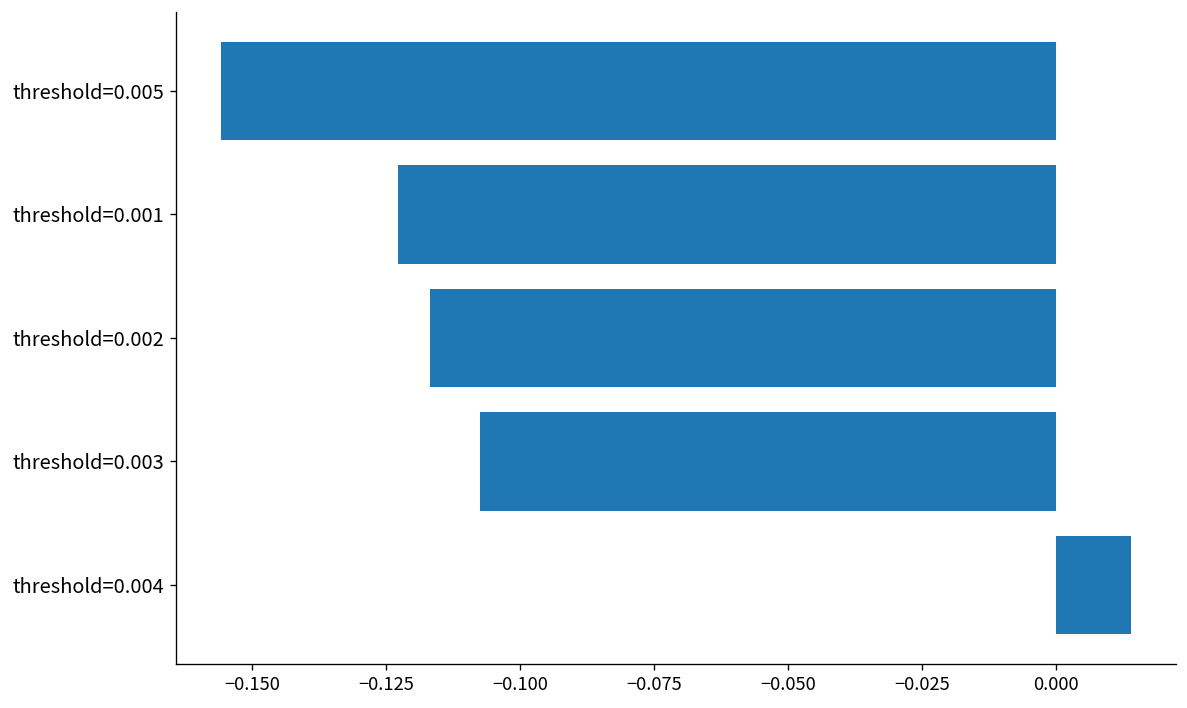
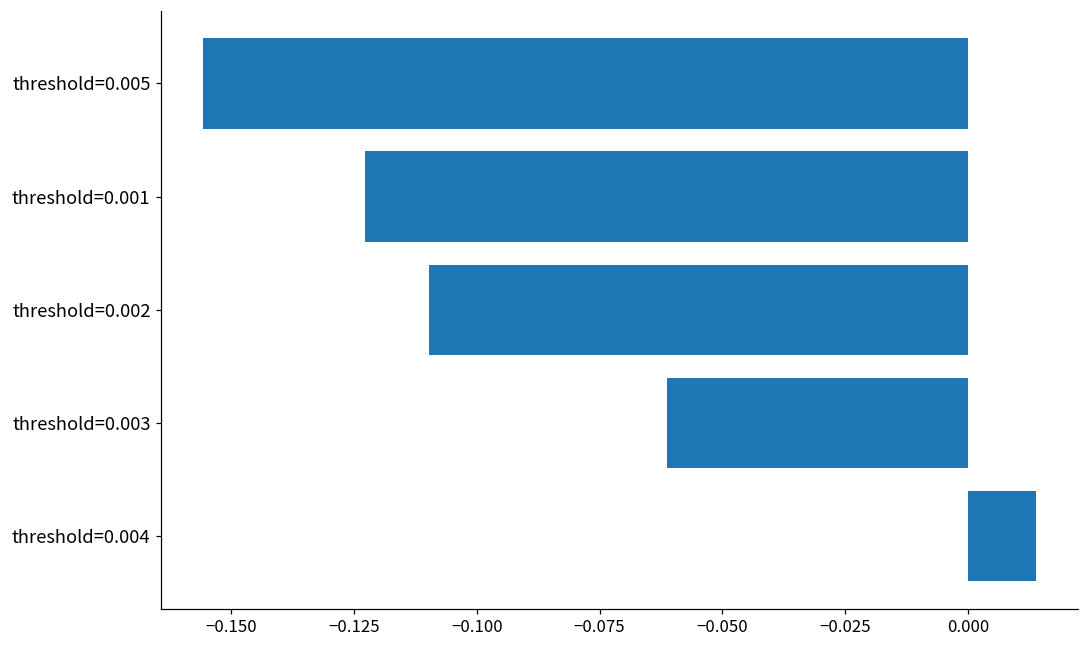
  {
    "threshold=0.005": -0.156,
    "threshold=0.001": -0.123,
-   "threshold=0.002": -0.117,
-   "threshold=0.003": -0.108,
+   "threshold=0.002": -0.110,
+   "threshold=0.003": -0.061,
    "threshold=0.004": 0.014
  }
